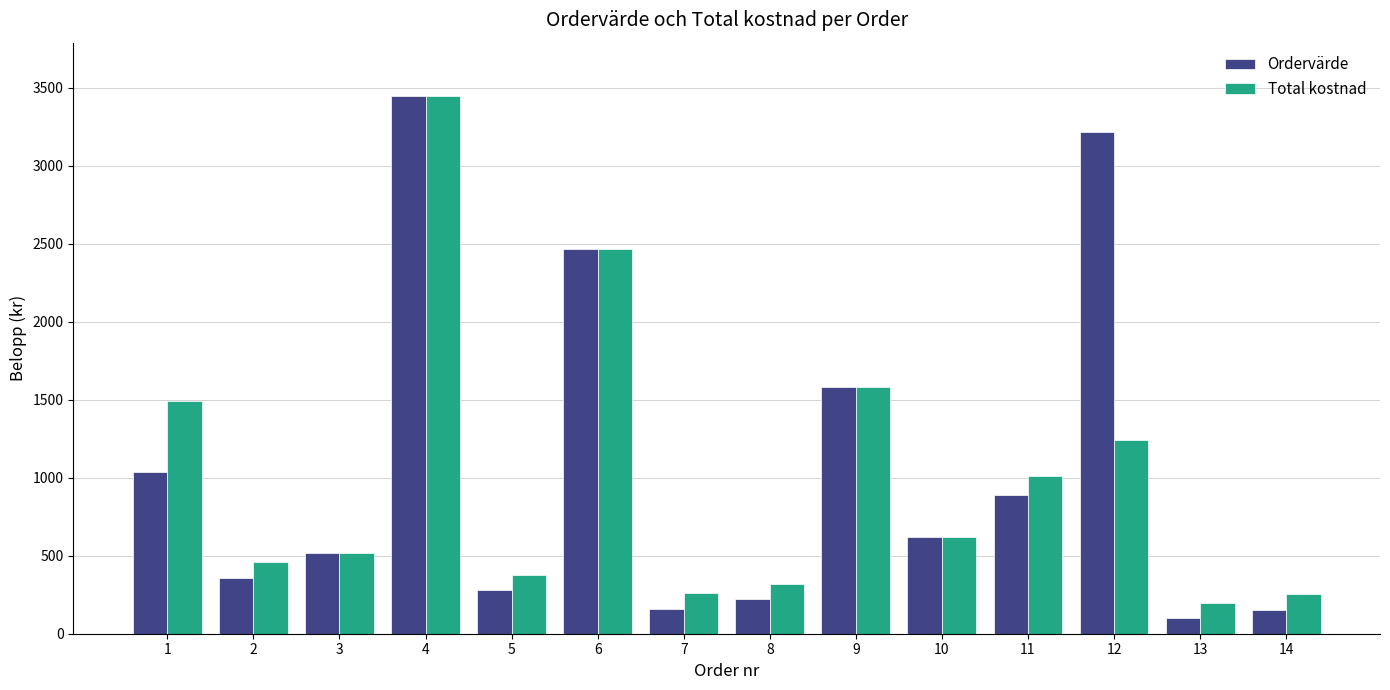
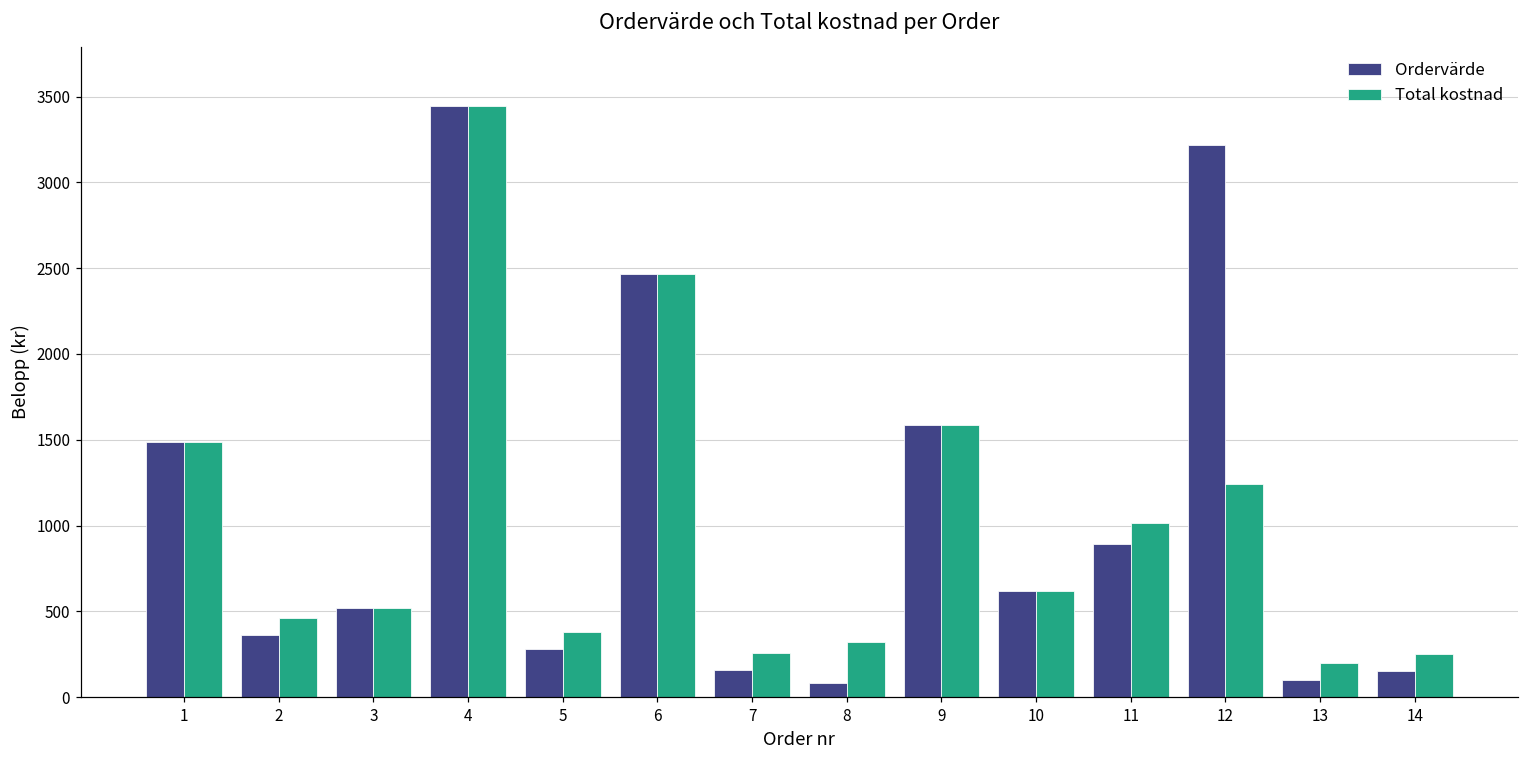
  {
    "Ordervärde": {
-     "1": 1040,
+     "1": 1490,
      "2": 360,
      "3": 520,
      "4": 3450,
      "5": 280,
      "6": 2470,
      "7": 160,
-     "8": 220,
+     "8": 80,
      "9": 1580,
      "10": 620,
      "11": 890,
      "12": 3220,
      "13": 100,
      "14": 160
    },
    "Total kostnad": {
      "1": 1490,
      "2": 460,
      "3": 520,
      "4": 3450,
      "5": 380,
      "6": 2470,
      "7": 260,
      "8": 320,
      "9": 1580,
      "10": 620,
      "11": 1010,
      "12": 1240,
      "13": 200,
      "14": 250
    }
  }
